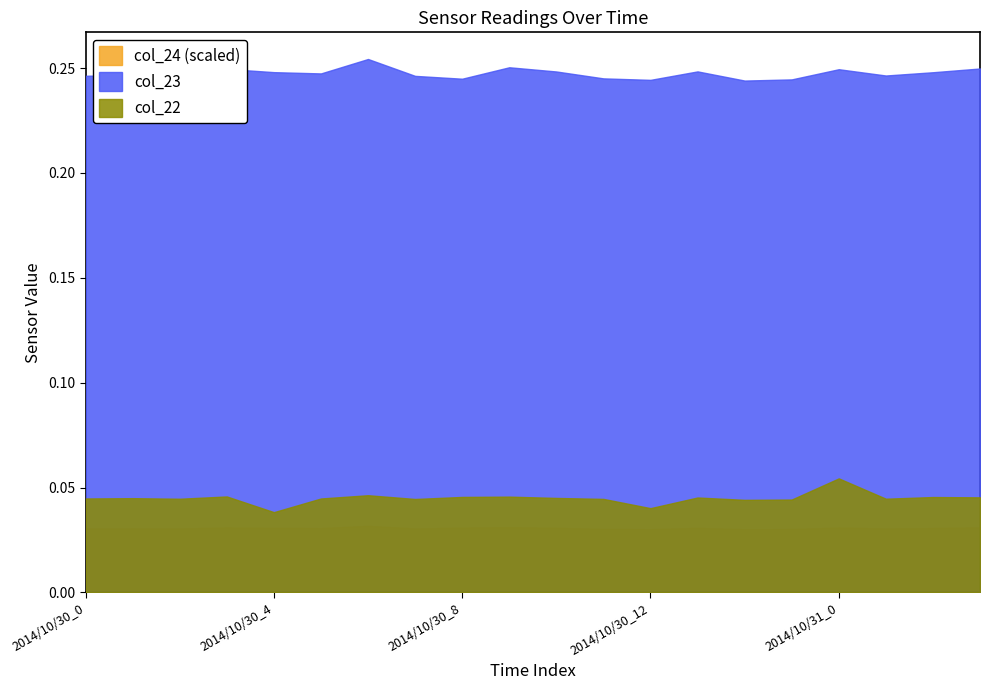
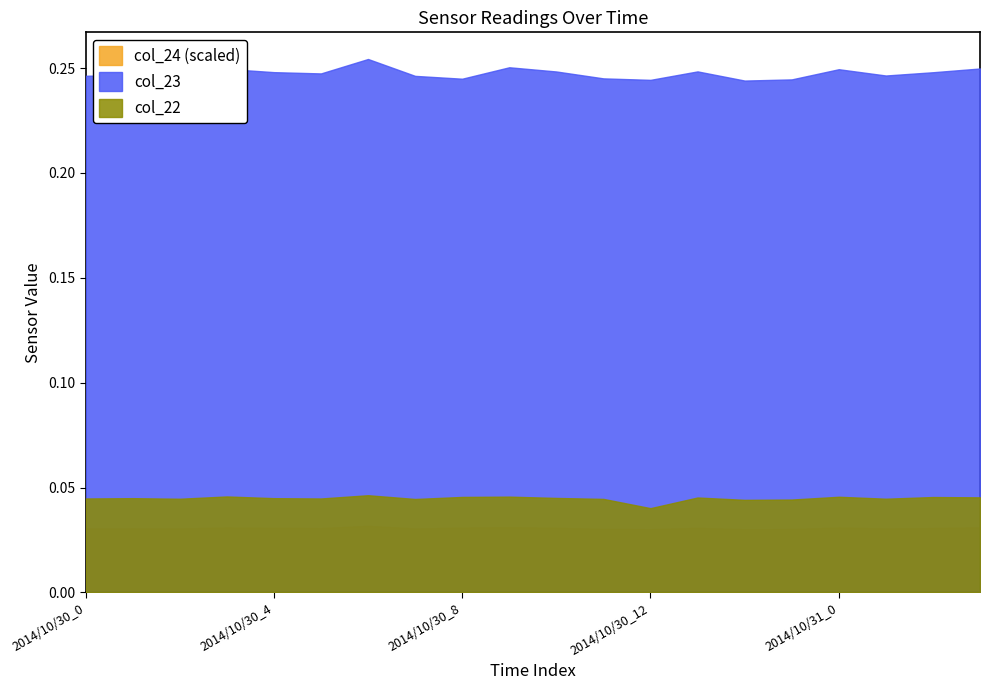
  {
    "col_24 (scaled)": {
      "2014/10/30_0": 0.030,
      "2014/10/30_4": 0.031,
      "2014/10/30_8": 0.031,
      "2014/10/30_12": 0.030,
      "2014/10/31_0": 0.031
    },
    "col_23": {
      "2014/10/30_0": 0.246,
      "2014/10/30_4": 0.248,
      "2014/10/30_8": 0.245,
      "2014/10/30_12": 0.244,
      "2014/10/31_0": 0.249
    },
    "col_22": {
      "2014/10/30_0": 0.045,
-     "2014/10/30_4": 0.038,
+     "2014/10/30_4": 0.045,
      "2014/10/30_8": 0.046,
      "2014/10/30_12": 0.040,
-     "2014/10/31_0": 0.054
+     "2014/10/31_0": 0.046
    }
  }
